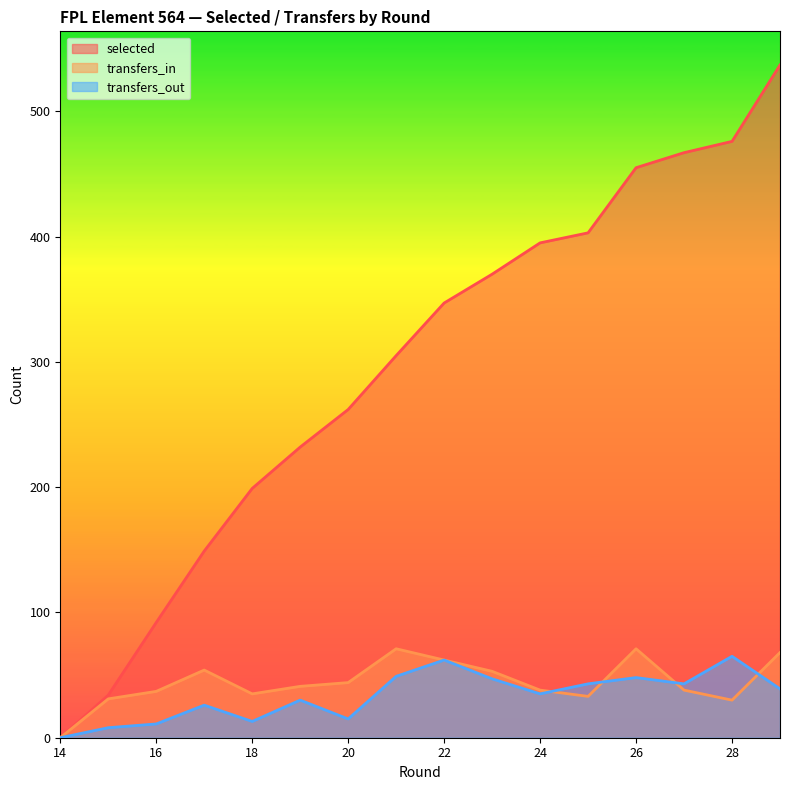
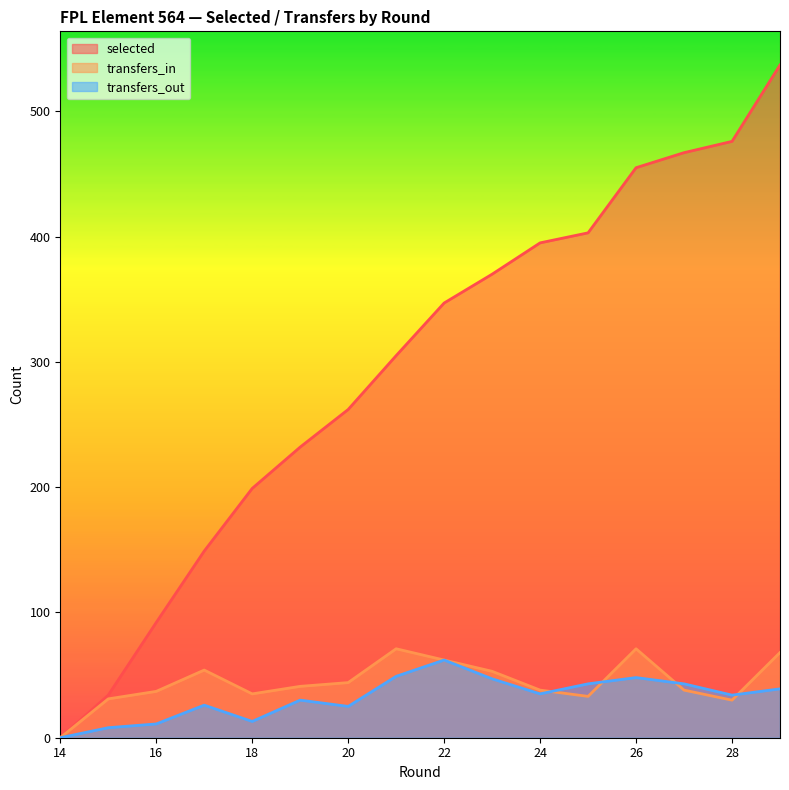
  {
    "transfers_out": {
      "16": 11,
      "18": 13,
-     "20": 15,
+     "20": 25,
      "24": 35,
      "26": 48,
-     "28": 65
+     "28": 34
    }
  }
